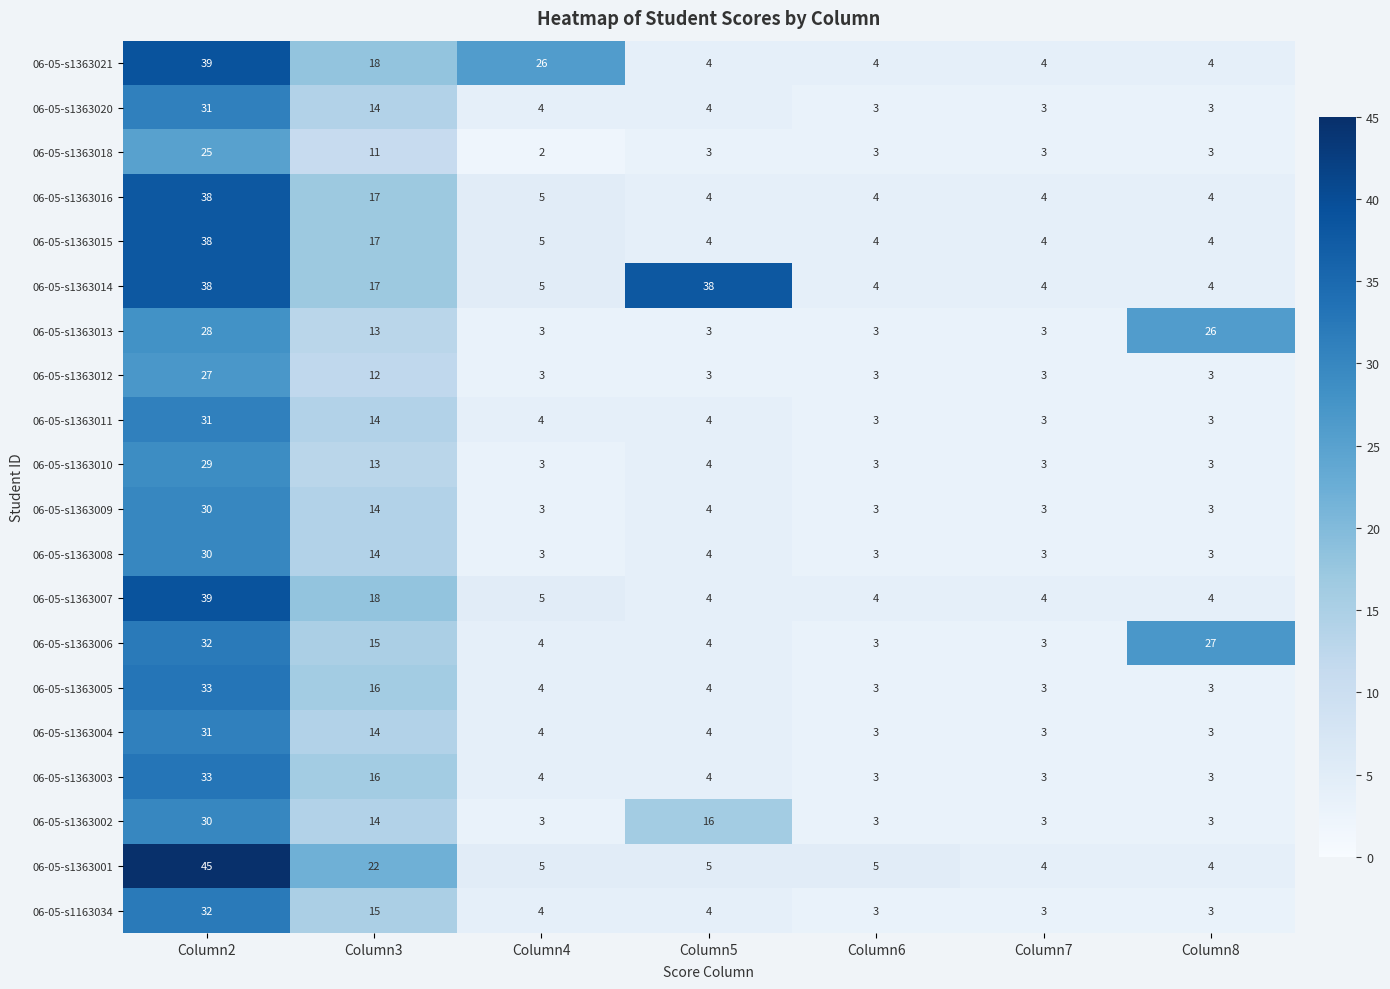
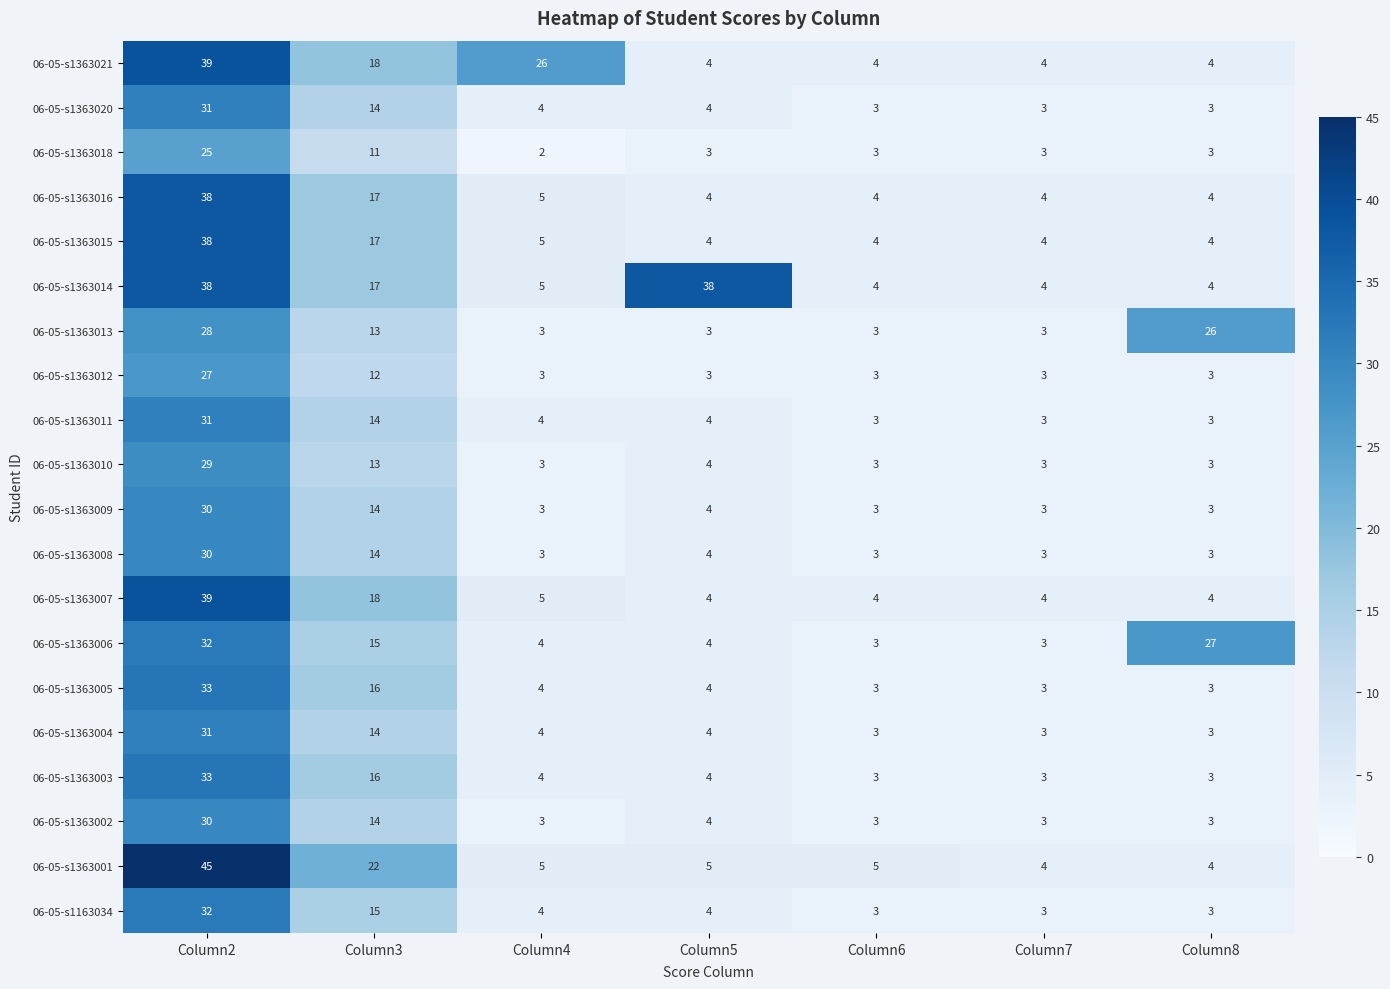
  {
    "06-05-s1363021": {
      "Column2": 39,
      "Column3": 18,
      "Column4": 26,
      "Column5": 4,
      "Column6": 4,
      "Column7": 4,
      "Column8": 4
    },
    "06-05-s1363020": {
      "Column2": 31,
      "Column3": 14,
      "Column4": 4,
      "Column5": 4,
      "Column6": 3,
      "Column7": 3,
      "Column8": 3
    },
    "06-05-s1363018": {
      "Column2": 25,
      "Column3": 11,
      "Column4": 2,
      "Column5": 3,
      "Column6": 3,
      "Column7": 3,
      "Column8": 3
    },
    "06-05-s1363016": {
      "Column2": 38,
      "Column3": 17,
      "Column4": 5,
      "Column5": 4,
      "Column6": 4,
      "Column7": 4,
      "Column8": 4
    },
    "06-05-s1363015": {
      "Column2": 38,
      "Column3": 17,
      "Column4": 5,
      "Column5": 4,
      "Column6": 4,
      "Column7": 4,
      "Column8": 4
    },
    "06-05-s1363014": {
      "Column2": 38,
      "Column3": 17,
      "Column4": 5,
      "Column5": 38,
      "Column6": 4,
      "Column7": 4,
      "Column8": 4
    },
    "06-05-s1363013": {
      "Column2": 28,
      "Column3": 13,
      "Column4": 3,
      "Column5": 3,
      "Column6": 3,
      "Column7": 3,
      "Column8": 26
    },
    "06-05-s1363012": {
      "Column2": 27,
      "Column3": 12,
      "Column4": 3,
      "Column5": 3,
      "Column6": 3,
      "Column7": 3,
      "Column8": 3
    },
    "06-05-s1363011": {
      "Column2": 31,
      "Column3": 14,
      "Column4": 4,
      "Column5": 4,
      "Column6": 3,
      "Column7": 3,
      "Column8": 3
    },
    "06-05-s1363010": {
      "Column2": 29,
      "Column3": 13,
      "Column4": 3,
      "Column5": 4,
      "Column6": 3,
      "Column7": 3,
      "Column8": 3
    },
    "06-05-s1363009": {
      "Column2": 30,
      "Column3": 14,
      "Column4": 3,
      "Column5": 4,
      "Column6": 3,
      "Column7": 3,
      "Column8": 3
    },
    "06-05-s1363008": {
      "Column2": 30,
      "Column3": 14,
      "Column4": 3,
      "Column5": 4,
      "Column6": 3,
      "Column7": 3,
      "Column8": 3
    },
    "06-05-s1363007": {
      "Column2": 39,
      "Column3": 18,
      "Column4": 5,
      "Column5": 4,
      "Column6": 4,
      "Column7": 4,
      "Column8": 4
    },
    "06-05-s1363006": {
      "Column2": 32,
      "Column3": 15,
      "Column4": 4,
      "Column5": 4,
      "Column6": 3,
      "Column7": 3,
      "Column8": 27
    },
    "06-05-s1363005": {
      "Column2": 33,
      "Column3": 16,
      "Column4": 4,
      "Column5": 4,
      "Column6": 3,
      "Column7": 3,
      "Column8": 3
    },
    "06-05-s1363004": {
      "Column2": 31,
      "Column3": 14,
      "Column4": 4,
      "Column5": 4,
      "Column6": 3,
      "Column7": 3,
      "Column8": 3
    },
    "06-05-s1363003": {
      "Column2": 33,
      "Column3": 16,
      "Column4": 4,
      "Column5": 4,
      "Column6": 3,
      "Column7": 3,
      "Column8": 3
    },
    "06-05-s1363002": {
      "Column2": 30,
      "Column3": 14,
      "Column4": 3,
-     "Column5": 16,
+     "Column5": 4,
      "Column6": 3,
      "Column7": 3,
      "Column8": 3
    },
    "06-05-s1363001": {
      "Column2": 45,
      "Column3": 22,
      "Column4": 5,
      "Column5": 5,
      "Column6": 5,
      "Column7": 4,
      "Column8": 4
    },
    "06-05-s1163034": {
      "Column2": 32,
      "Column3": 15,
      "Column4": 4,
      "Column5": 4,
      "Column6": 3,
      "Column7": 3,
      "Column8": 3
    }
  }
